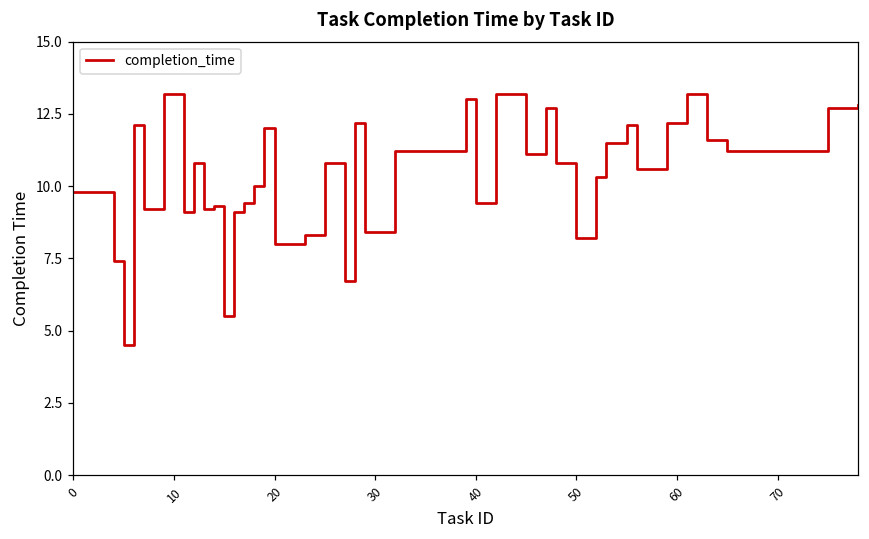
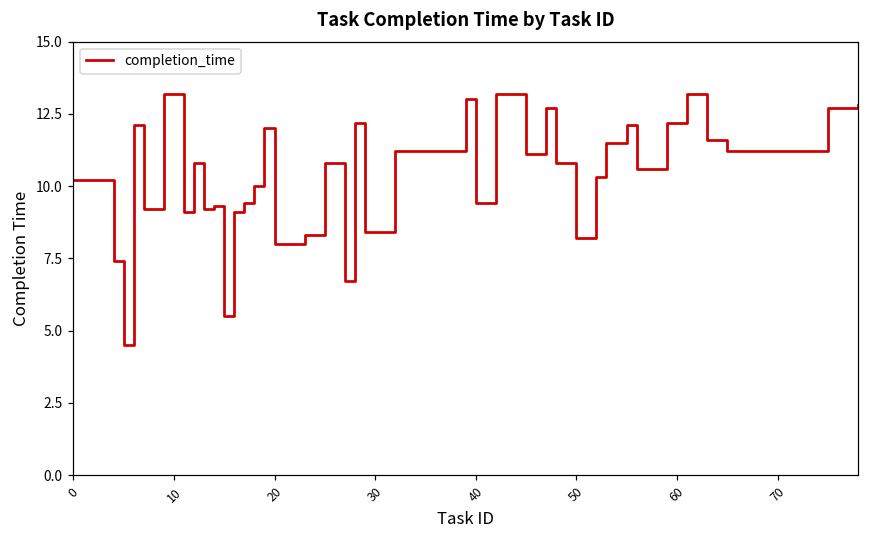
  {
-   "0": 9.8,
+   "0": 10.2,
    "20": 8.0,
    "40": 9.4,
    "50": 8.2
  }
